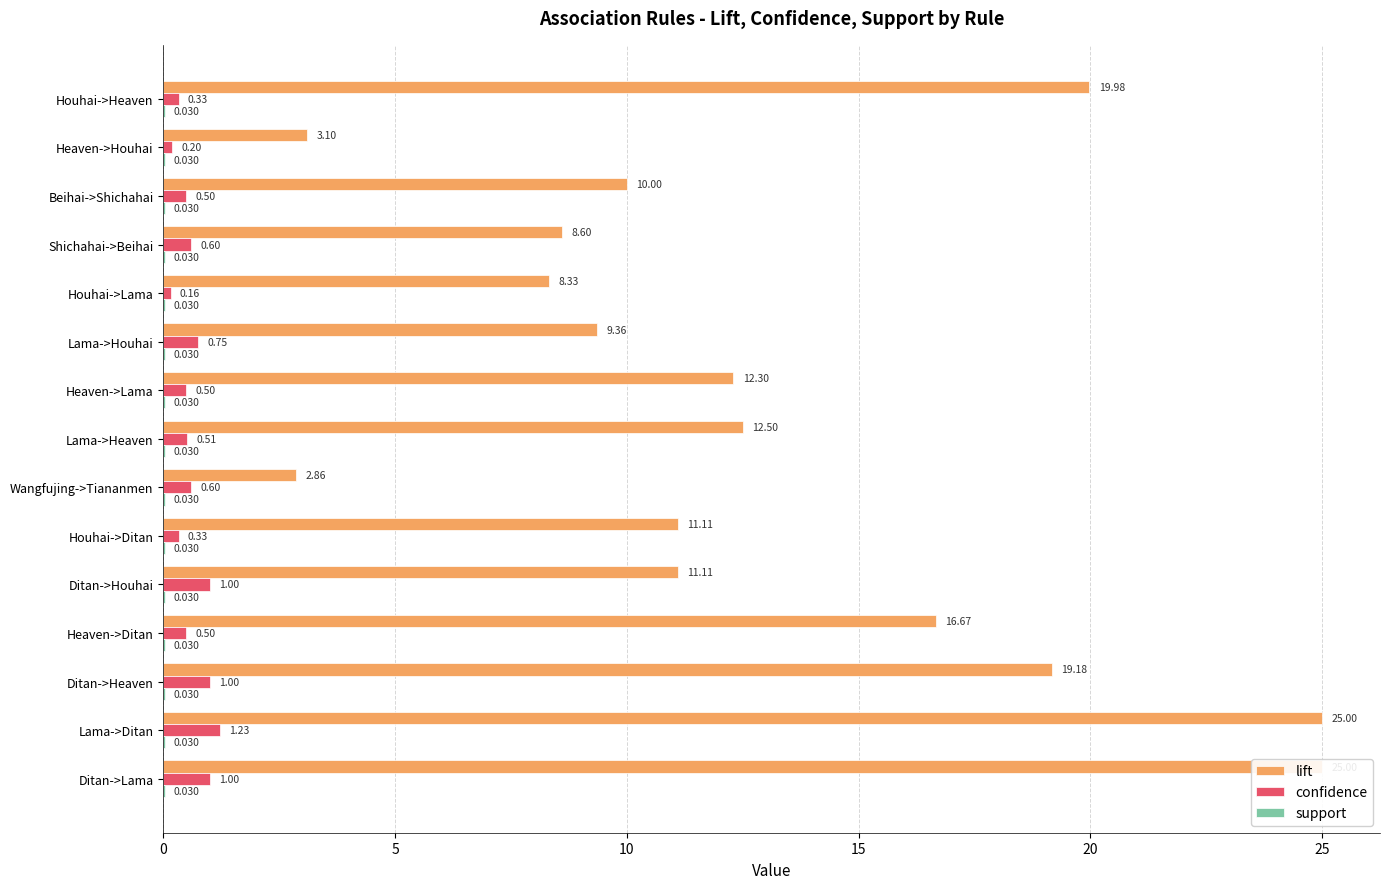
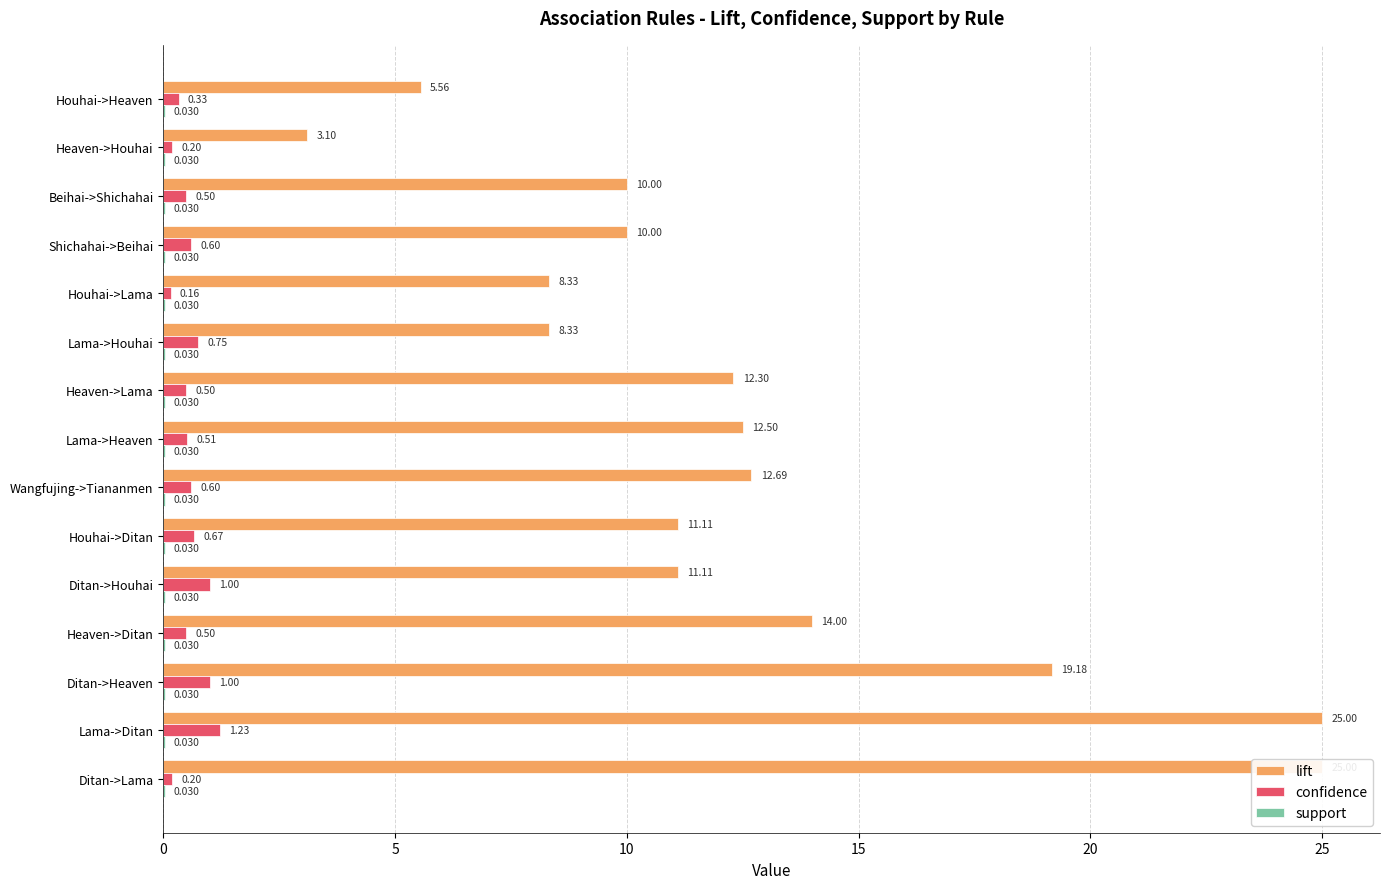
  {
    "lift": {
-     "Houhai->Heaven": 19.98,
+     "Houhai->Heaven": 5.56,
      "Heaven->Houhai": 3.10,
      "Beihai->Shichahai": 10.00,
-     "Shichahai->Beihai": 8.60,
+     "Shichahai->Beihai": 10.00,
      "Houhai->Lama": 8.33,
-     "Lama->Houhai": 9.36,
+     "Lama->Houhai": 8.33,
      "Heaven->Lama": 12.30,
      "Lama->Heaven": 12.50,
-     "Wangfujing->Tiananmen": 2.86,
+     "Wangfujing->Tiananmen": 12.69,
      "Houhai->Ditan": 11.11,
      "Ditan->Houhai": 11.11,
-     "Heaven->Ditan": 16.67,
+     "Heaven->Ditan": 14.00,
      "Ditan->Heaven": 19.18,
      "Lama->Ditan": 25.00
    },
    "confidence": {
      "Houhai->Heaven": 0.33,
      "Heaven->Houhai": 0.20,
      "Beihai->Shichahai": 0.50,
      "Shichahai->Beihai": 0.60,
      "Houhai->Lama": 0.16,
      "Lama->Houhai": 0.75,
      "Heaven->Lama": 0.50,
      "Lama->Heaven": 0.51,
      "Wangfujing->Tiananmen": 0.60,
-     "Houhai->Ditan": 0.33,
+     "Houhai->Ditan": 0.67,
      "Ditan->Houhai": 1.00,
      "Heaven->Ditan": 0.50,
      "Ditan->Heaven": 1.00,
      "Lama->Ditan": 1.23,
-     "Ditan->Lama": 1.00
+     "Ditan->Lama": 0.20
    },
    "support": {
      "Houhai->Heaven": 0.030,
      "Heaven->Houhai": 0.030,
      "Beihai->Shichahai": 0.030,
      "Shichahai->Beihai": 0.030,
      "Houhai->Lama": 0.030,
      "Lama->Houhai": 0.030,
      "Heaven->Lama": 0.030,
      "Lama->Heaven": 0.030,
      "Wangfujing->Tiananmen": 0.030,
      "Houhai->Ditan": 0.030,
      "Ditan->Houhai": 0.030,
      "Heaven->Ditan": 0.030,
      "Ditan->Heaven": 0.030,
      "Lama->Ditan": 0.030,
      "Ditan->Lama": 0.030
    }
  }
